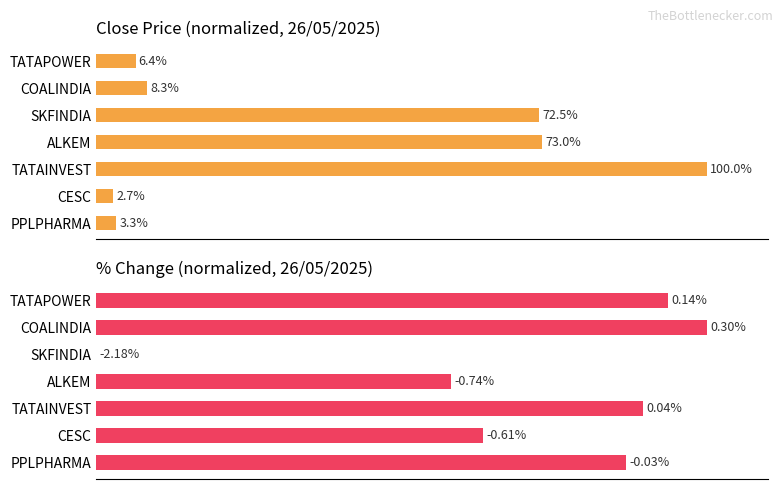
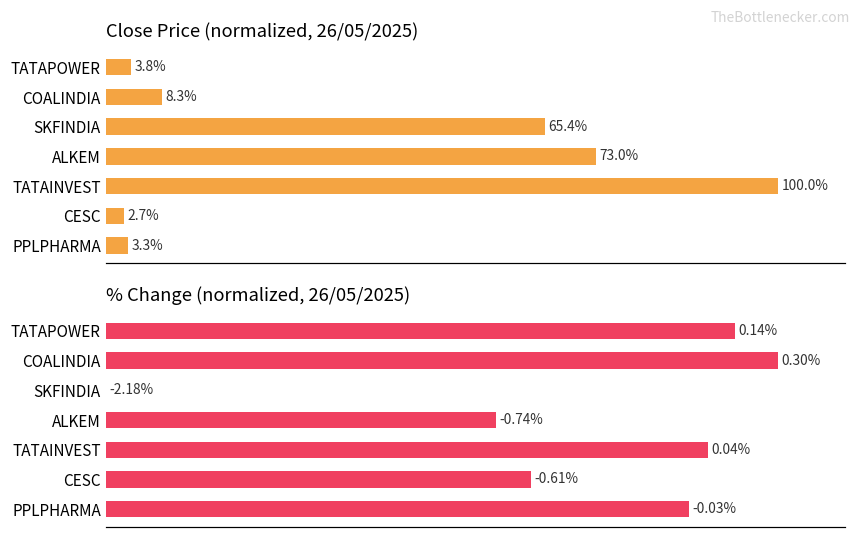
  {
    "Close Price (normalized, 26/05/2025)": {
-     "TATAPOWER": "6.4%",
+     "TATAPOWER": "3.8%",
      "COALINDIA": "8.3%",
-     "SKFINDIA": "72.5%",
+     "SKFINDIA": "65.4%",
      "ALKEM": "73.0%",
      "TATAINVEST": "100.0%",
      "CESC": "2.7%",
      "PPLPHARMA": "3.3%"
    }
  }
